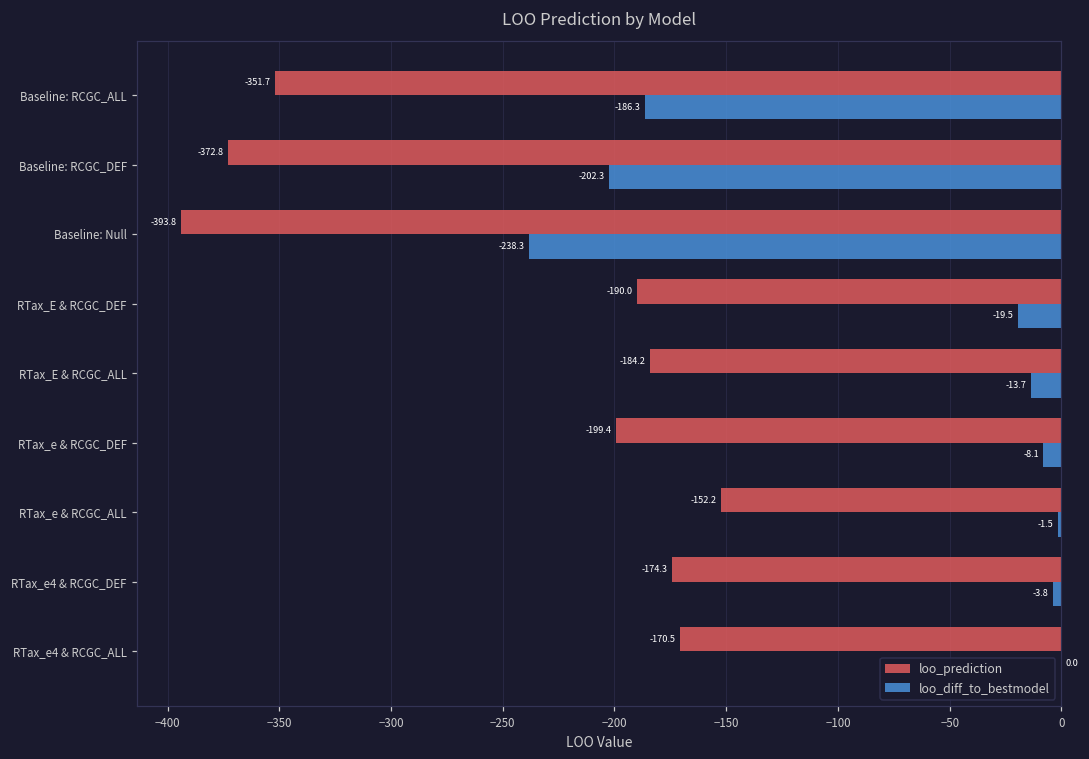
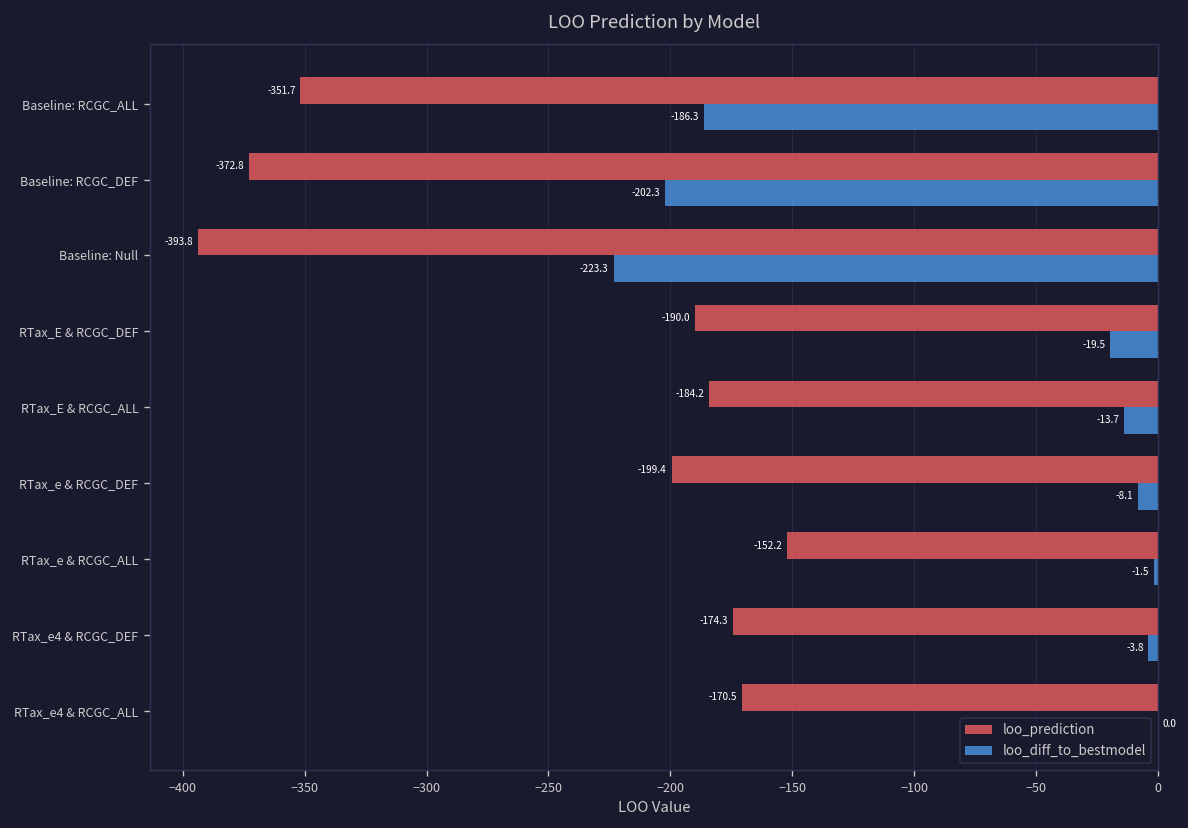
  {
    "loo_prediction": {
      "Baseline: RCGC_ALL": -351.7,
      "Baseline: RCGC_DEF": -372.8,
      "Baseline: Null": -393.8,
      "RTax_E & RCGC_DEF": -190.0,
      "RTax_E & RCGC_ALL": -184.2,
      "RTax_e & RCGC_DEF": -199.4,
      "RTax_e & RCGC_ALL": -152.2,
      "RTax_e4 & RCGC_DEF": -174.3,
      "RTax_e4 & RCGC_ALL": -170.5
    },
    "loo_diff_to_bestmodel": {
      "Baseline: RCGC_ALL": -186.3,
      "Baseline: RCGC_DEF": -202.3,
-     "Baseline: Null": -238.3,
+     "Baseline: Null": -223.3,
      "RTax_E & RCGC_DEF": -19.5,
      "RTax_E & RCGC_ALL": -13.7,
      "RTax_e & RCGC_DEF": -8.1,
      "RTax_e & RCGC_ALL": -1.5,
      "RTax_e4 & RCGC_DEF": -3.8,
      "RTax_e4 & RCGC_ALL": 0.0
    }
  }
